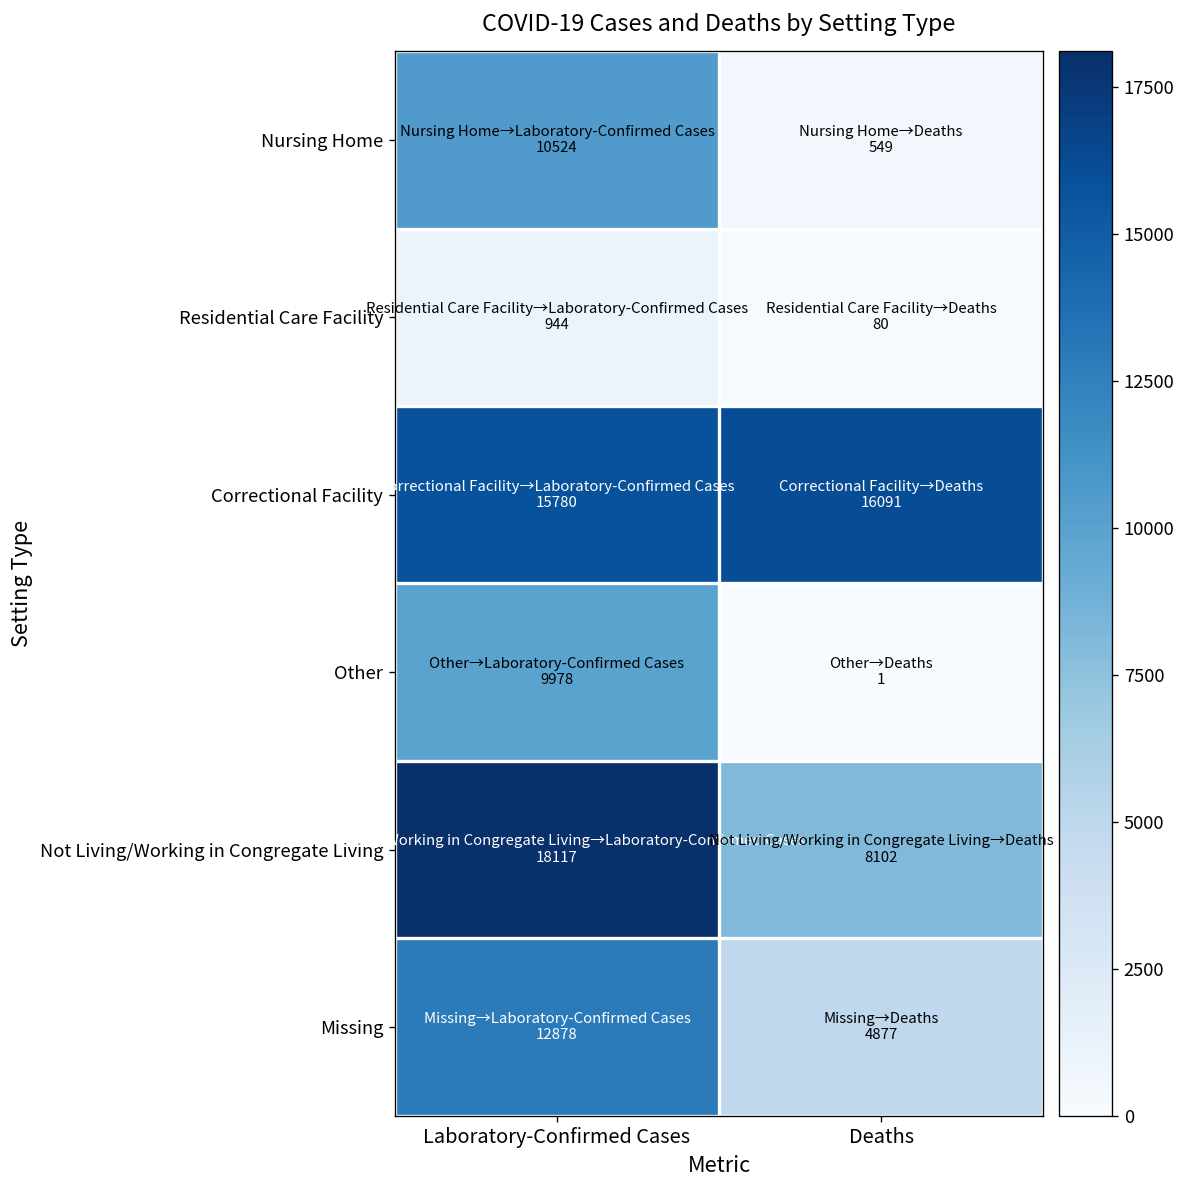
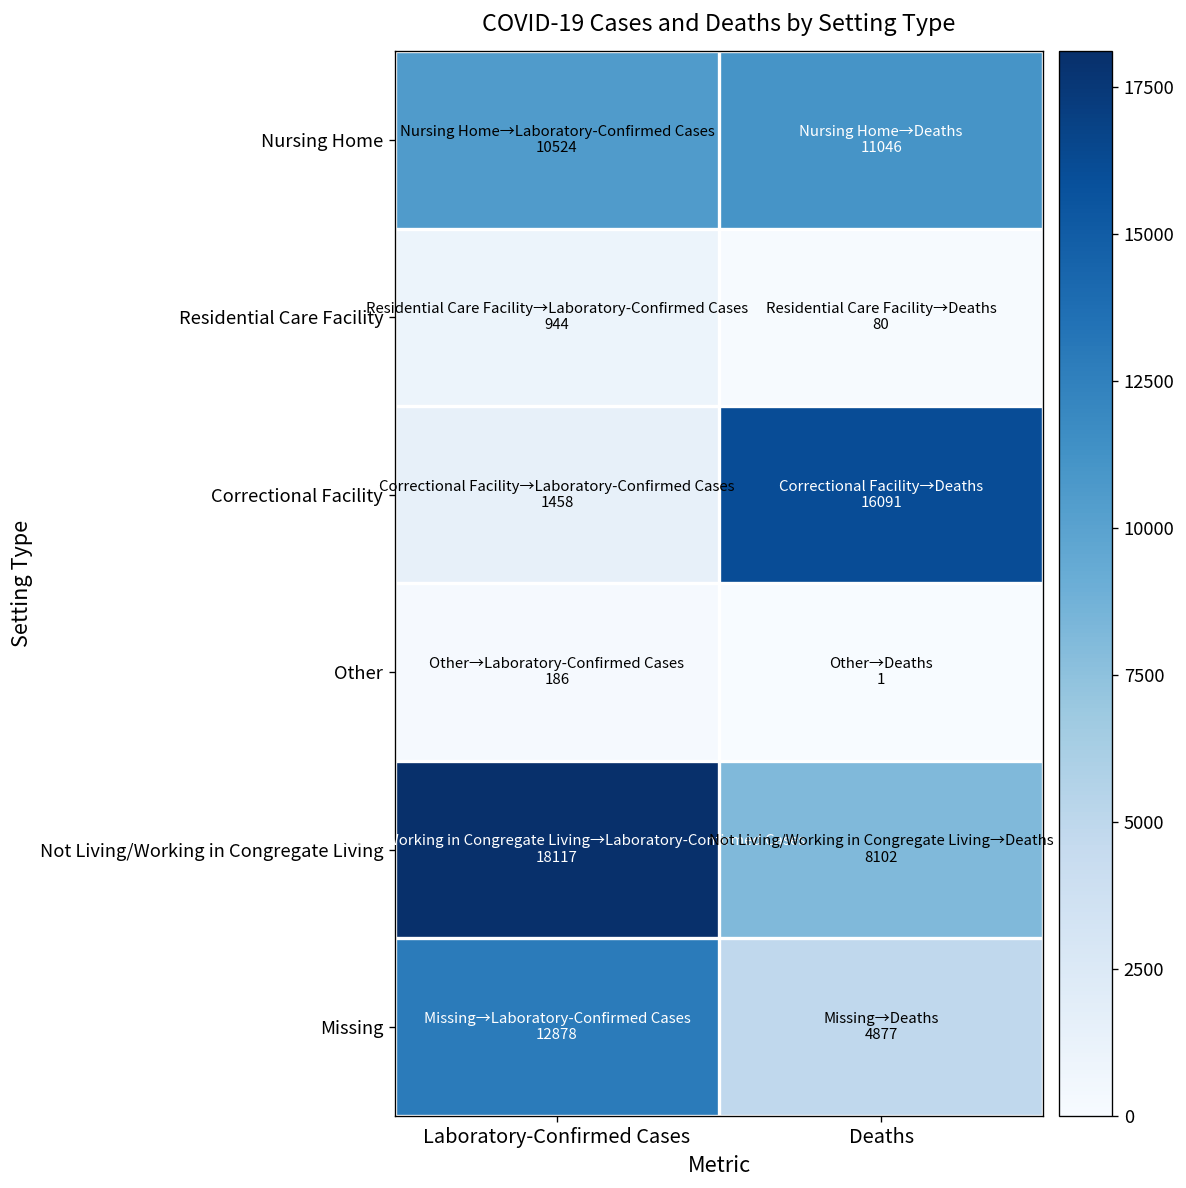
  {
    "Nursing Home": {
      "Laboratory-Confirmed Cases": 10524,
-     "Deaths": 549
+     "Deaths": 11046
    },
    "Residential Care Facility": {
      "Laboratory-Confirmed Cases": 944,
      "Deaths": 80
    },
    "Correctional Facility": {
-     "Laboratory-Confirmed Cases": 15780,
+     "Laboratory-Confirmed Cases": 1458,
      "Deaths": 16091
    },
    "Other": {
-     "Laboratory-Confirmed Cases": 9978,
+     "Laboratory-Confirmed Cases": 186,
      "Deaths": 1
    },
    "Missing": {
      "Laboratory-Confirmed Cases": 12878,
      "Deaths": 4877
    }
  }
